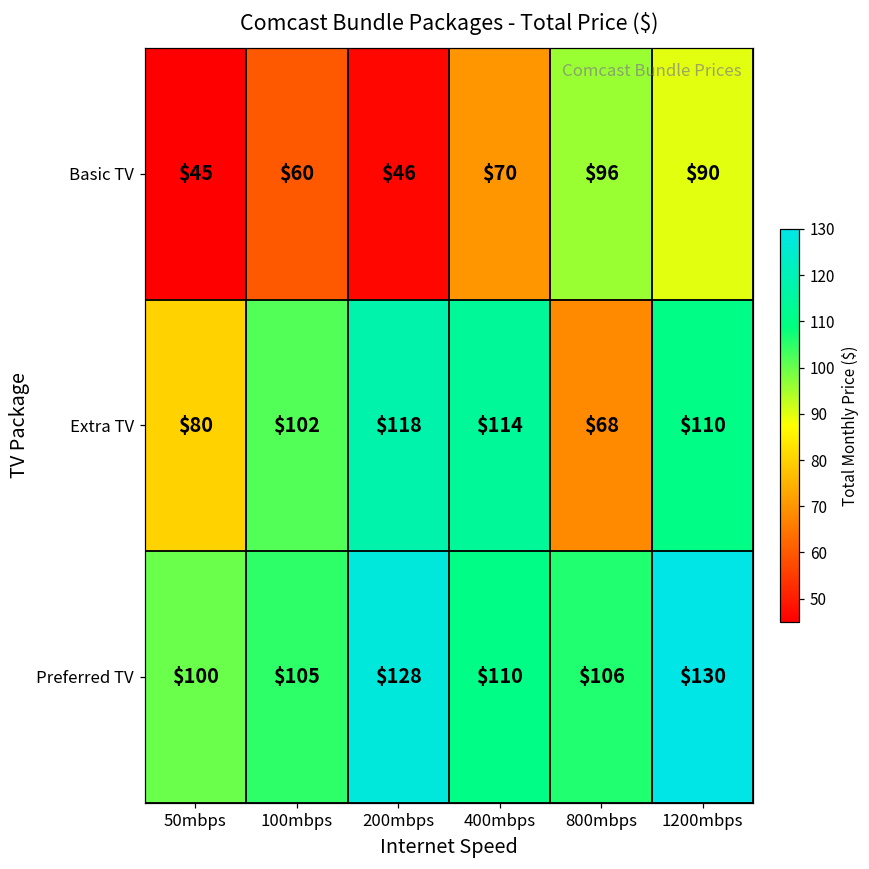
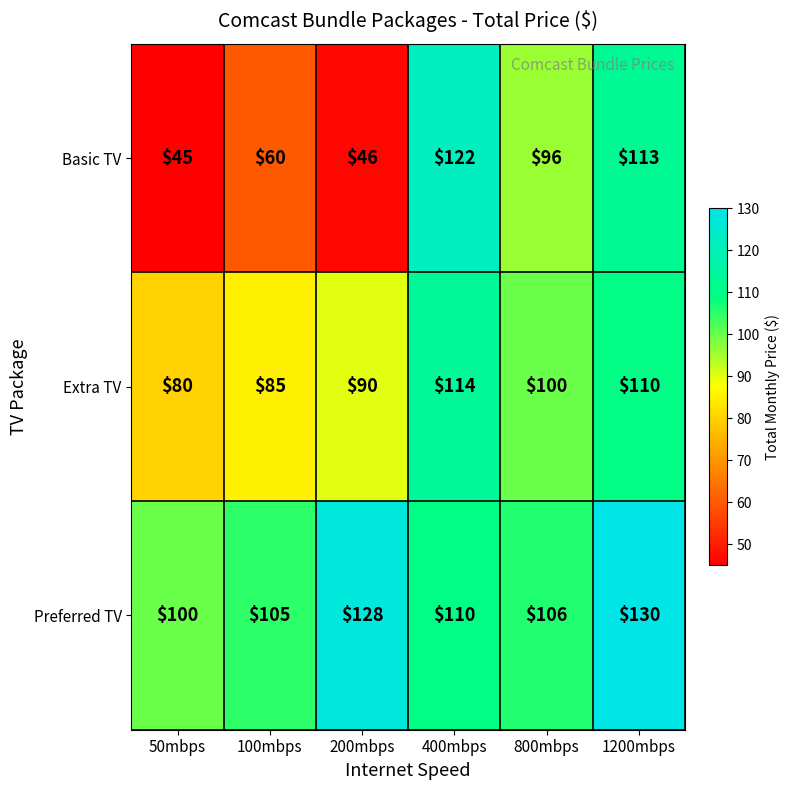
  {
    "Basic TV": {
      "50mbps": "$45",
      "100mbps": "$60",
      "200mbps": "$46",
-     "400mbps": "$70",
-     "1200mbps": "$90"
+     "400mbps": "$122",
+     "1200mbps": "$113"
    },
    "Extra TV": {
      "50mbps": "$80",
-     "100mbps": "$102",
-     "200mbps": "$118",
+     "100mbps": "$85",
+     "200mbps": "$90",
      "400mbps": "$114",
-     "800mbps": "$68",
+     "800mbps": "$100",
      "1200mbps": "$110"
    },
    "Preferred TV": {
      "50mbps": "$100",
      "100mbps": "$105",
      "200mbps": "$128",
      "400mbps": "$110",
      "800mbps": "$106",
      "1200mbps": "$130"
    }
  }
